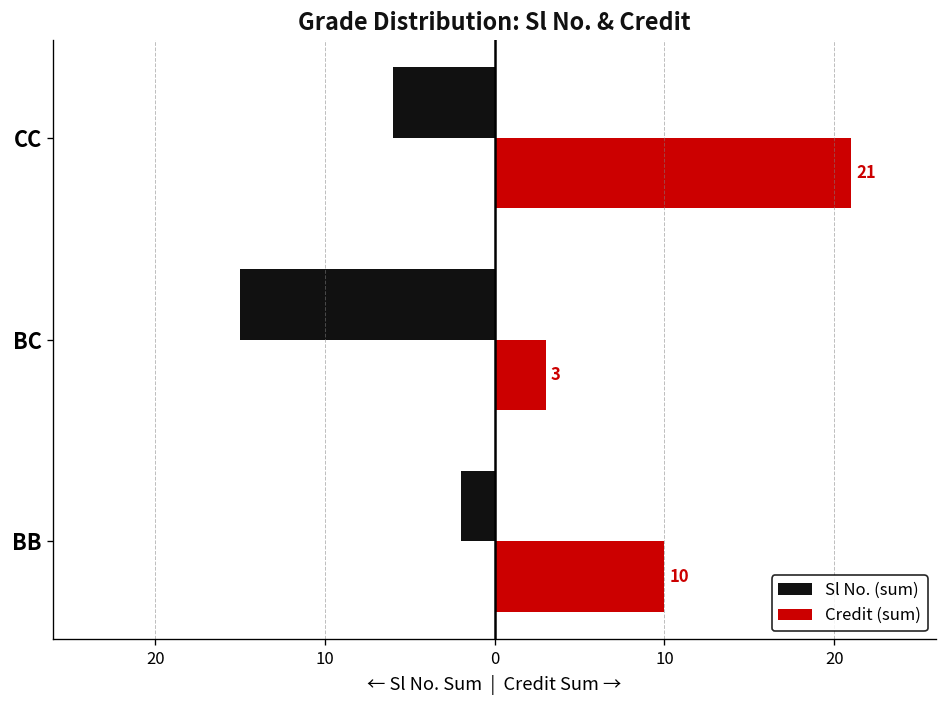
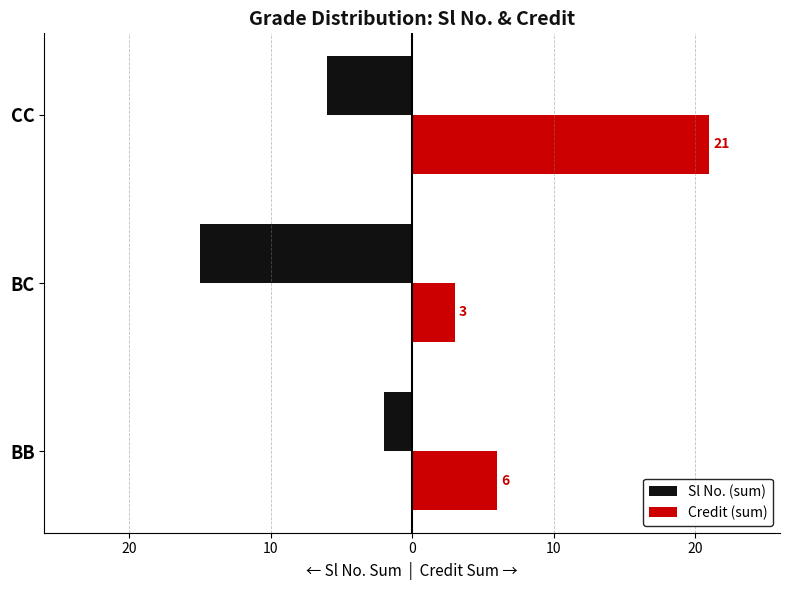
  {
    "Credit (sum)": {
      "CC": 21,
      "BC": 3,
-     "BB": 10
+     "BB": 6
    }
  }
